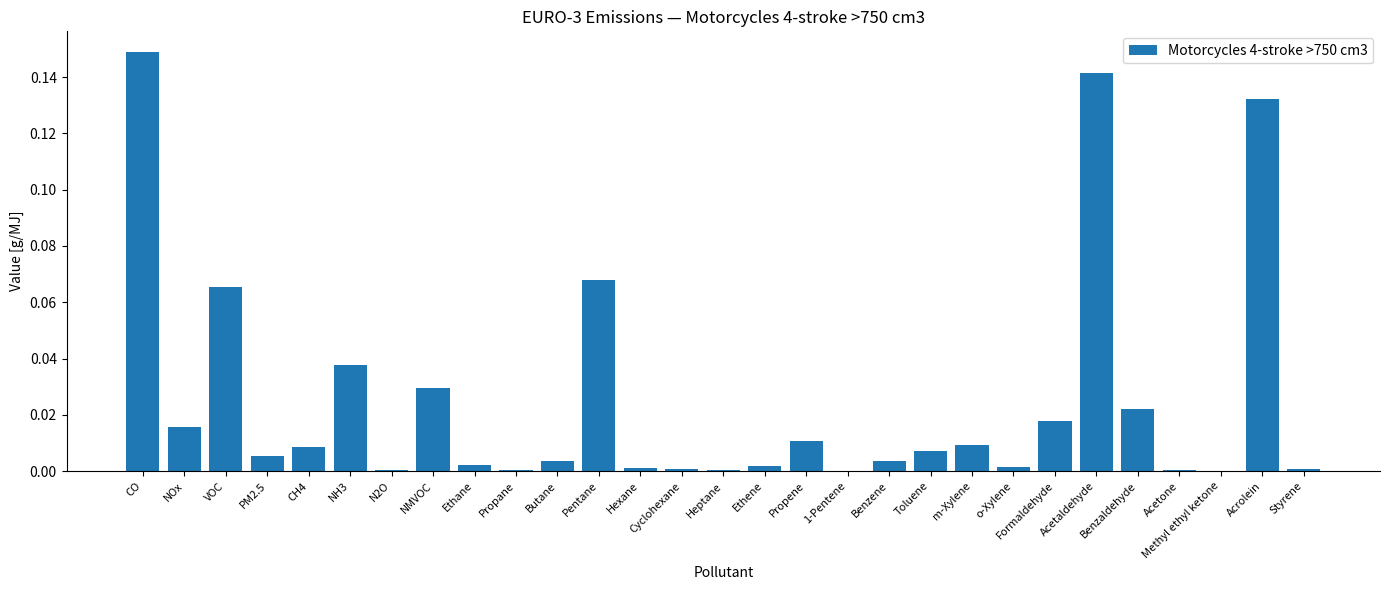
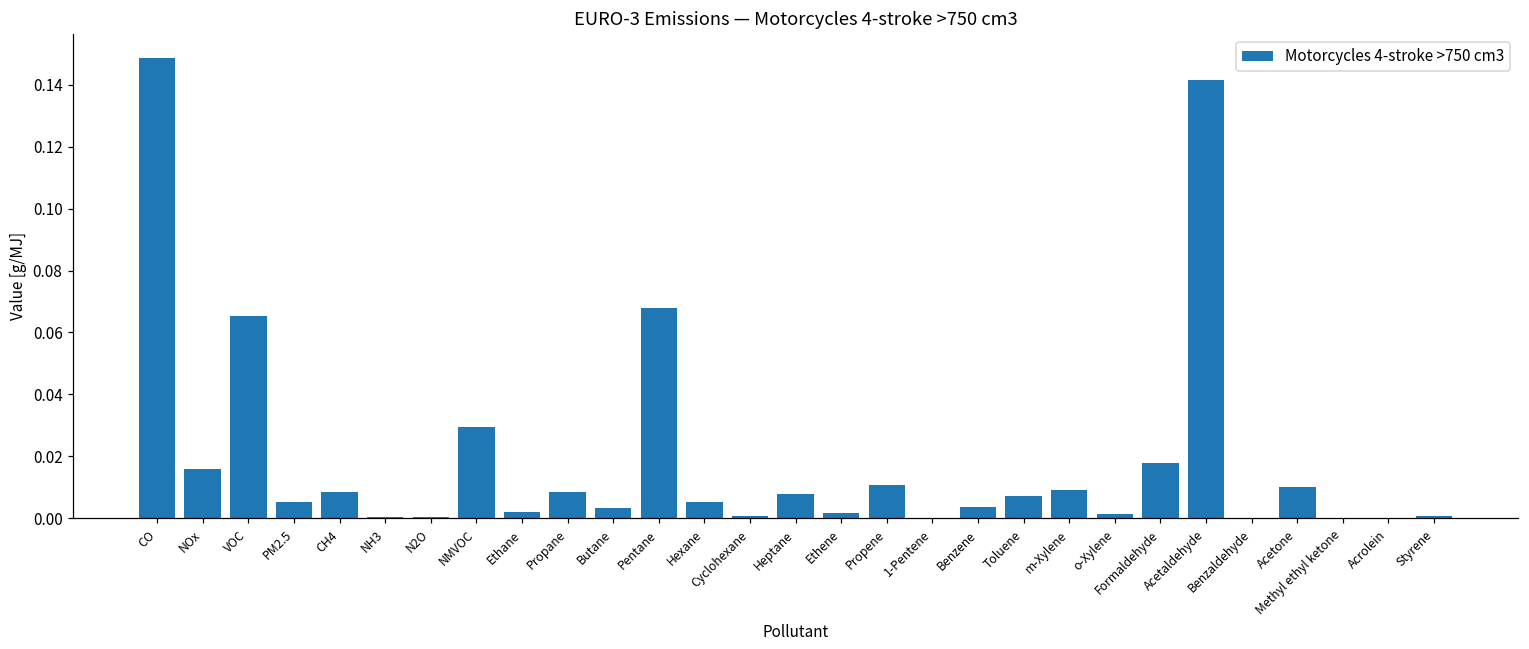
  {
    "CO": 0.149,
    "NOx": 0.016,
    "VOC": 0.065,
    "PM2.5": 0.005,
    "CH4": 0.008,
-   "NH3": 0.038,
+   "NH3": 0.000,
    "NMVOC": 0.030,
    "Ethane": 0.002,
-   "Propane": 0.000,
+   "Propane": 0.008,
    "Butane": 0.003,
    "Pentane": 0.068,
-   "Hexane": 0.001,
-   "Heptane": 0.000,
+   "Hexane": 0.005,
+   "Heptane": 0.008,
    "Ethene": 0.002,
    "Propene": 0.011,
    "Benzene": 0.004,
    "Toluene": 0.007,
    "m-Xylene": 0.009,
    "o-Xylene": 0.001,
    "Formaldehyde": 0.018,
    "Acetaldehyde": 0.142,
-   "Benzaldehyde": 0.022,
-   "Acetone": 0.000,
-   "Acrolein": 0.132
+   "Benzaldehyde": 0.000,
+   "Acetone": 0.010,
+   "Acrolein": 0.000
  }
